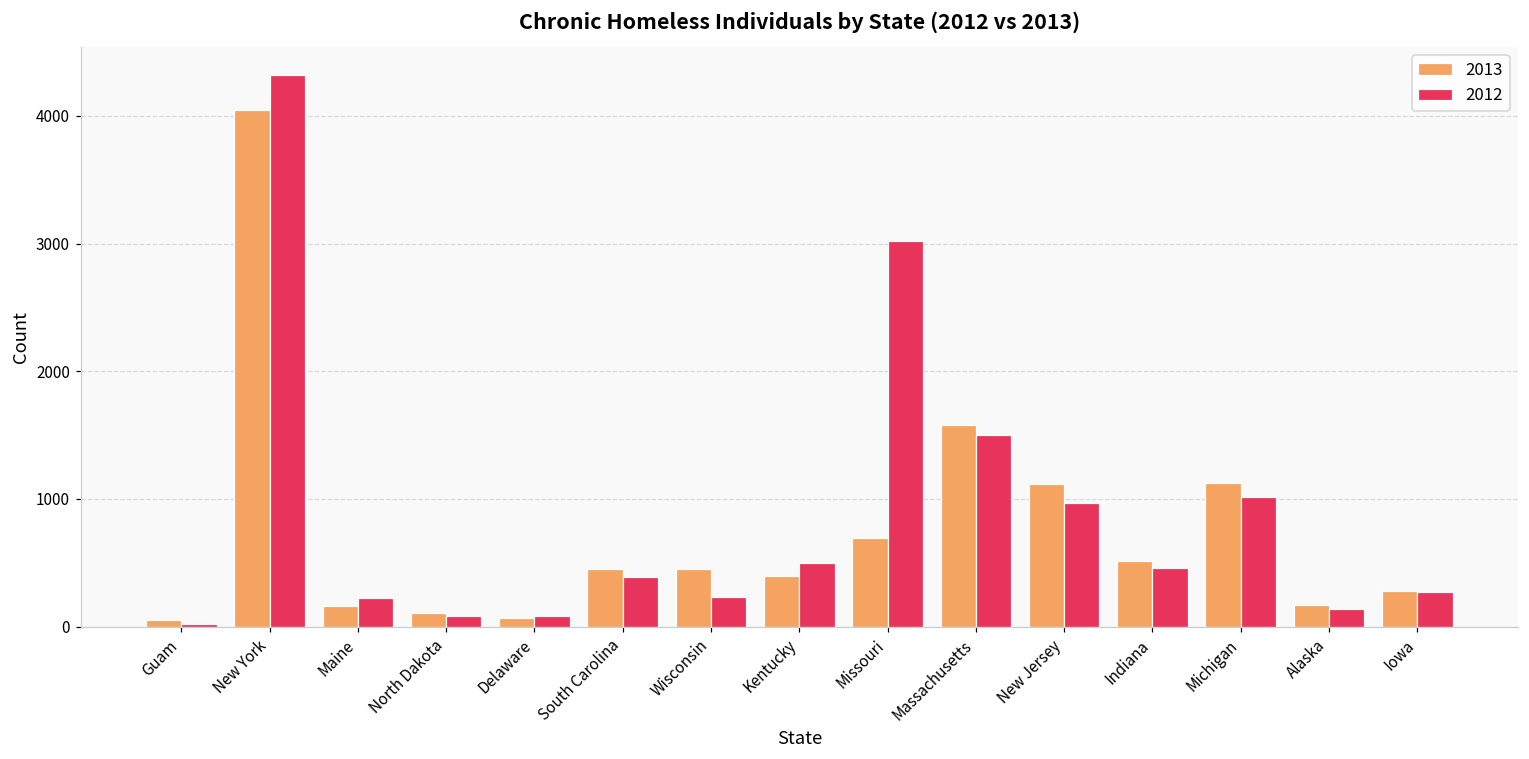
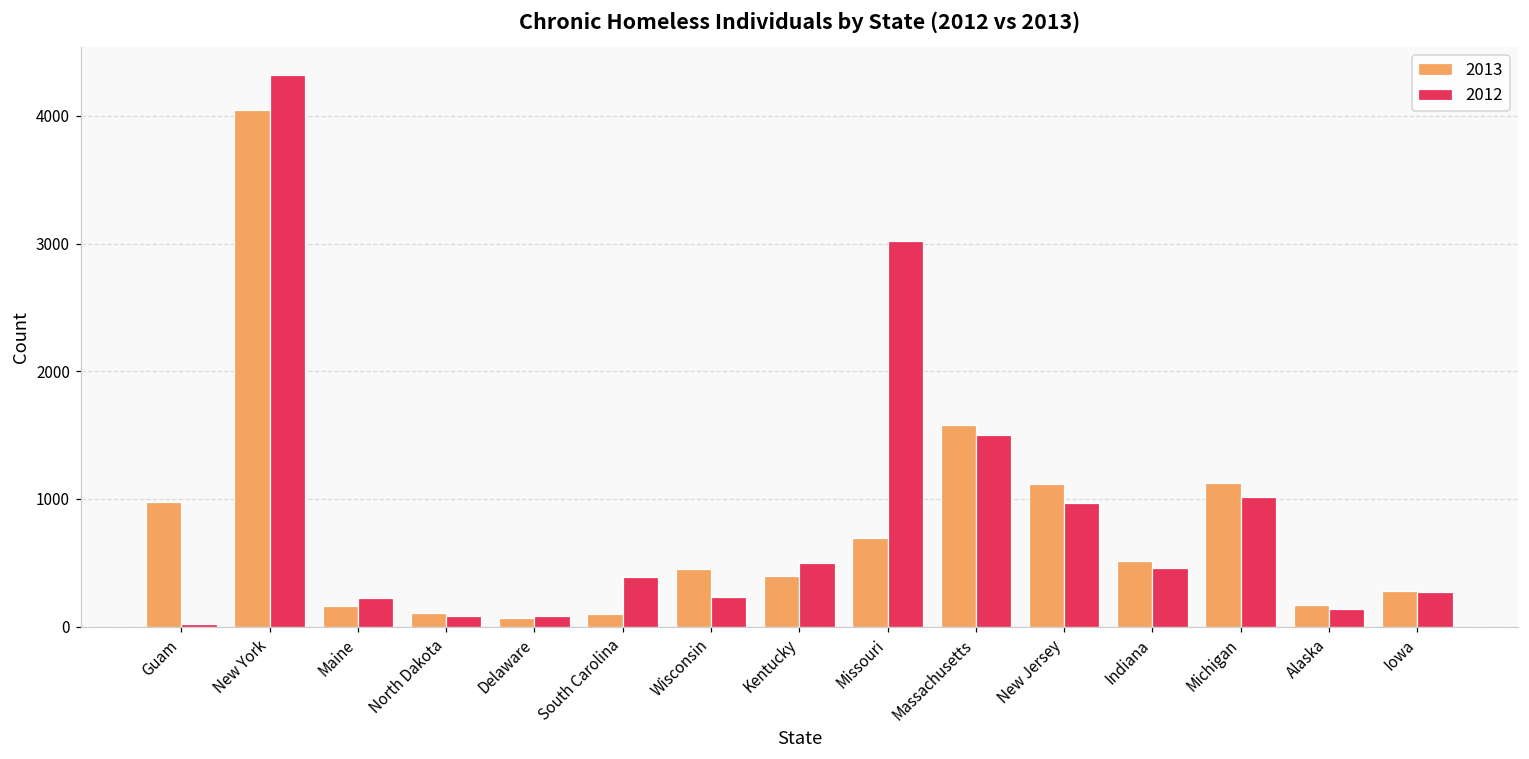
  {
    "2013": {
-     "Guam": 50,
+     "Guam": 980,
      "New York": 4050,
      "Maine": 160,
      "North Dakota": 110,
      "Delaware": 70,
-     "South Carolina": 450,
+     "South Carolina": 100,
      "Wisconsin": 450,
      "Kentucky": 390,
      "Missouri": 700,
      "Massachusetts": 1580,
      "New Jersey": 1120,
      "Indiana": 510,
      "Michigan": 1130,
      "Alaska": 170,
      "Iowa": 280
    },
    "2012": {
      "Guam": 20,
      "New York": 4320,
      "Maine": 220,
      "North Dakota": 80,
      "Delaware": 80,
      "South Carolina": 390,
      "Wisconsin": 230,
      "Kentucky": 500,
      "Missouri": 3020,
      "Massachusetts": 1500,
      "New Jersey": 970,
      "Indiana": 460,
      "Michigan": 1020,
      "Alaska": 140,
      "Iowa": 270
    }
  }
